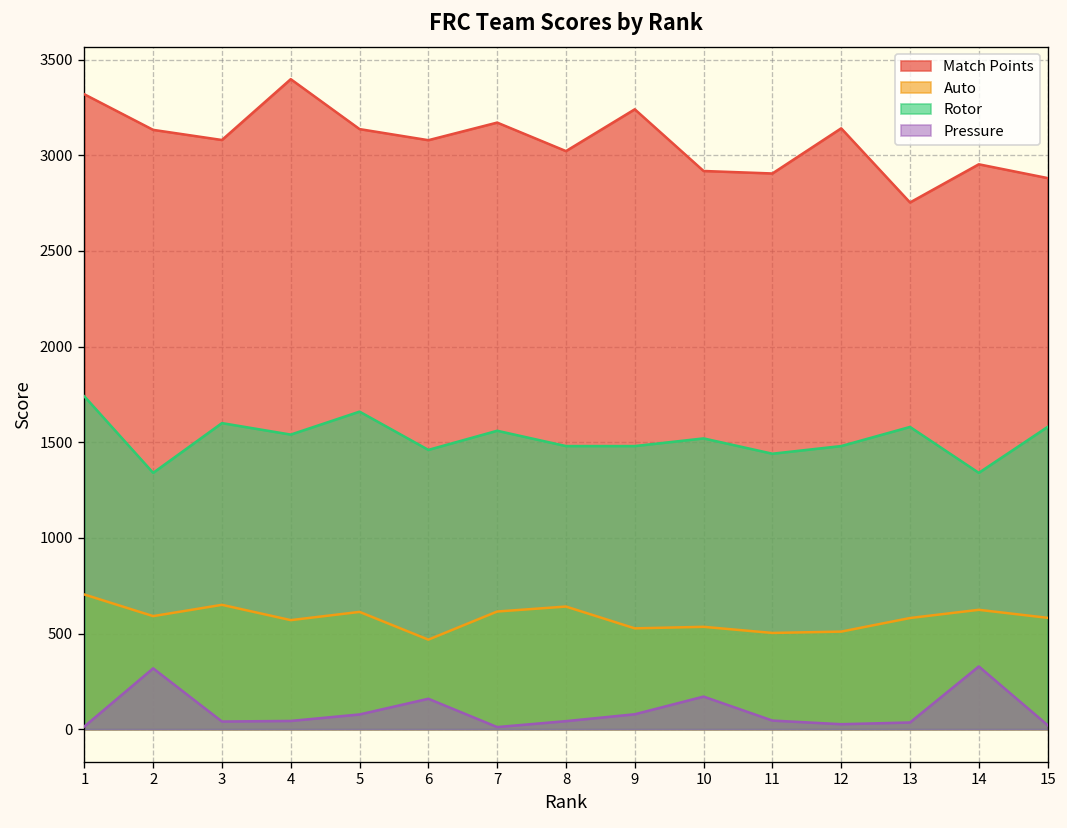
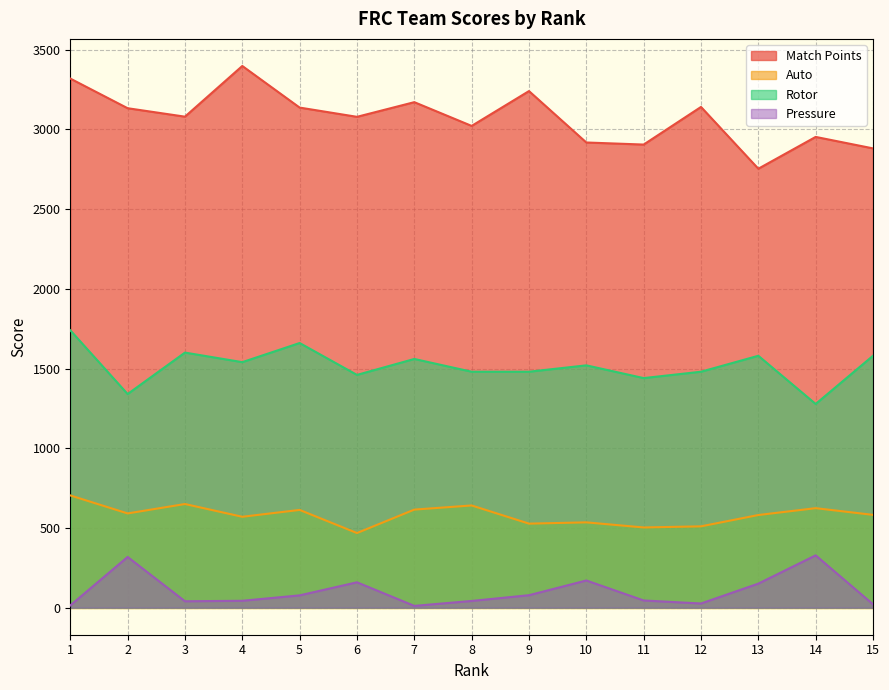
  {
    "Match Points": {
      "1": 3320,
      "2": 3130,
      "3": 3080,
      "4": 3400,
      "5": 3140,
      "6": 3080,
      "7": 3170,
      "8": 3020,
      "9": 3240,
      "10": 2920,
      "11": 2910,
      "12": 3140,
      "13": 2750,
      "14": 2950,
      "15": 2880
    },
    "Auto": {
      "1": 700,
      "2": 590,
      "3": 650,
      "4": 570,
      "5": 610,
      "6": 470,
      "7": 620,
      "8": 640,
      "9": 530,
      "10": 540,
      "11": 500,
      "12": 510,
      "13": 580,
      "14": 620,
      "15": 580
    },
    "Rotor": {
      "1": 1740,
      "2": 1340,
      "3": 1600,
      "4": 1540,
      "5": 1660,
      "6": 1460,
      "7": 1560,
      "8": 1480,
      "9": 1480,
      "10": 1520,
      "11": 1440,
      "12": 1480,
      "13": 1580,
-     "14": 1340,
+     "14": 1280,
      "15": 1580
    },
    "Pressure": {
      "1": 10,
      "2": 320,
      "3": 40,
      "4": 40,
      "5": 80,
      "6": 160,
      "7": 10,
      "8": 40,
      "9": 80,
      "10": 170,
      "11": 50,
      "12": 30,
-     "13": 40,
+     "13": 150,
      "14": 330,
      "15": 20
    }
  }
